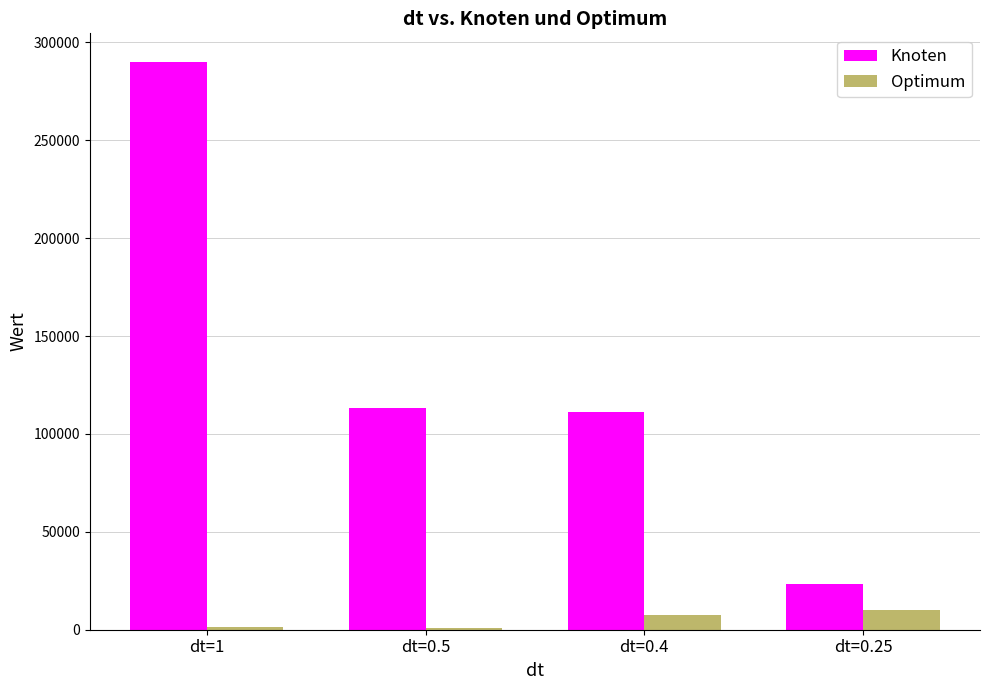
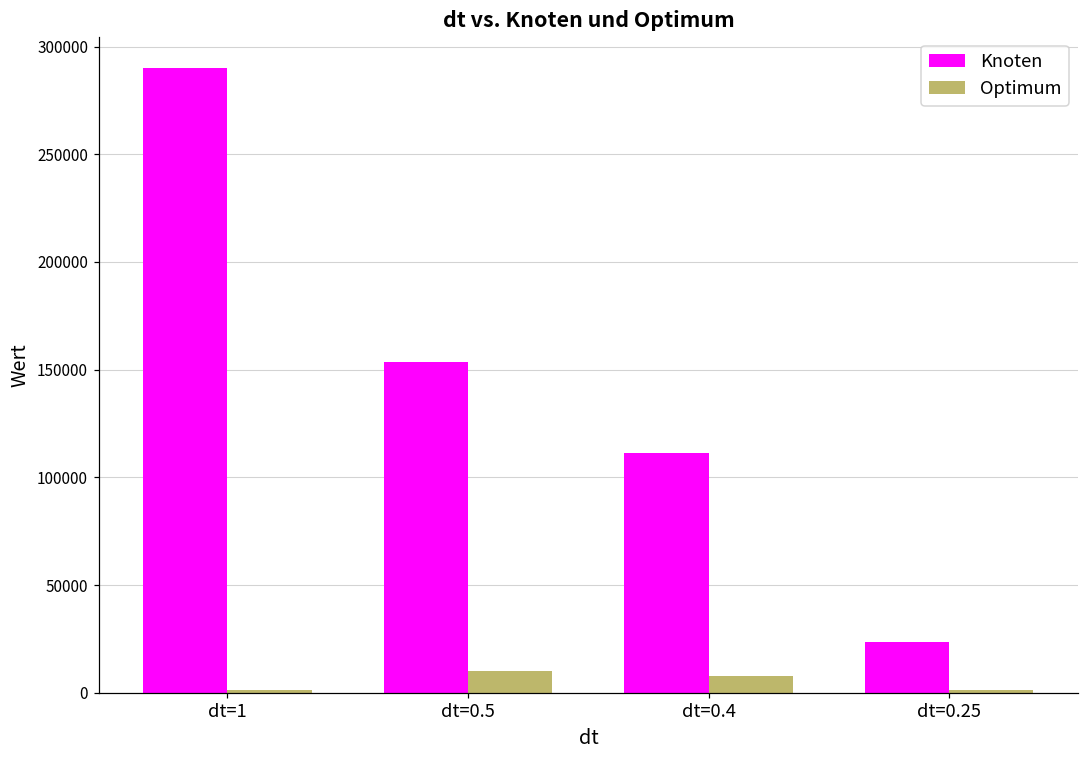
  {
    "Knoten": {
      "dt=1": 290000,
-     "dt=0.5": 113000,
+     "dt=0.5": 153000,
      "dt=0.4": 111000,
      "dt=0.25": 23000
    },
    "Optimum": {
-     "dt=0.5": 1000,
+     "dt=0.5": 10000,
      "dt=0.4": 8000,
-     "dt=0.25": 10000
+     "dt=0.25": 1000
    }
  }
